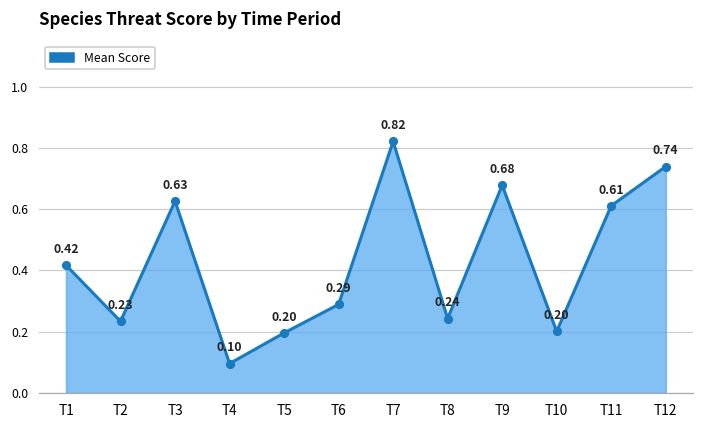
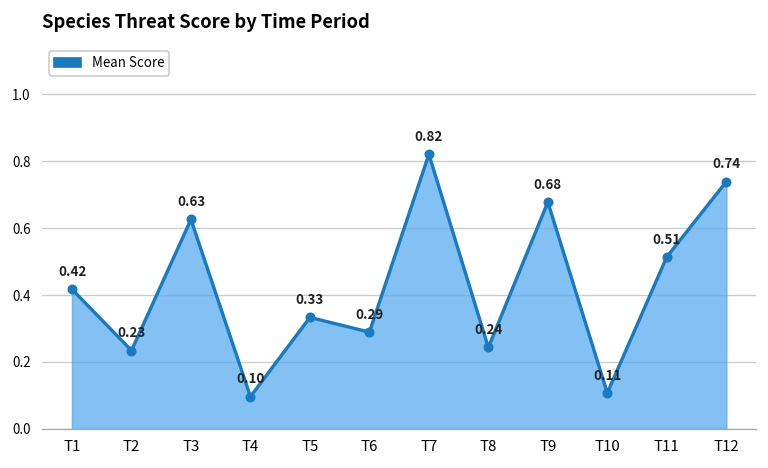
  {
    "T1": 0.42,
    "T2": 0.23,
    "T3": 0.63,
    "T4": 0.10,
-   "T5": 0.20,
+   "T5": 0.33,
    "T6": 0.29,
    "T7": 0.82,
    "T8": 0.24,
    "T9": 0.68,
-   "T10": 0.20,
-   "T11": 0.61,
+   "T10": 0.11,
+   "T11": 0.51,
    "T12": 0.74
  }
